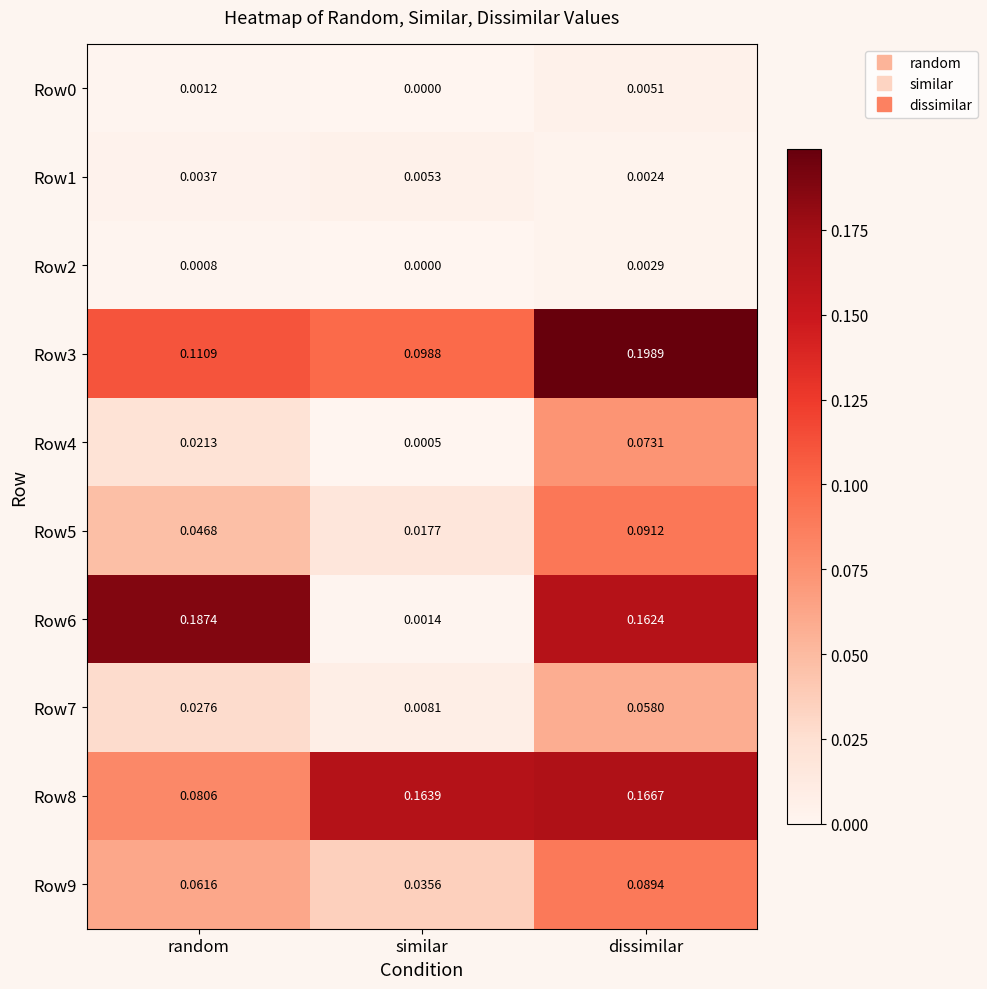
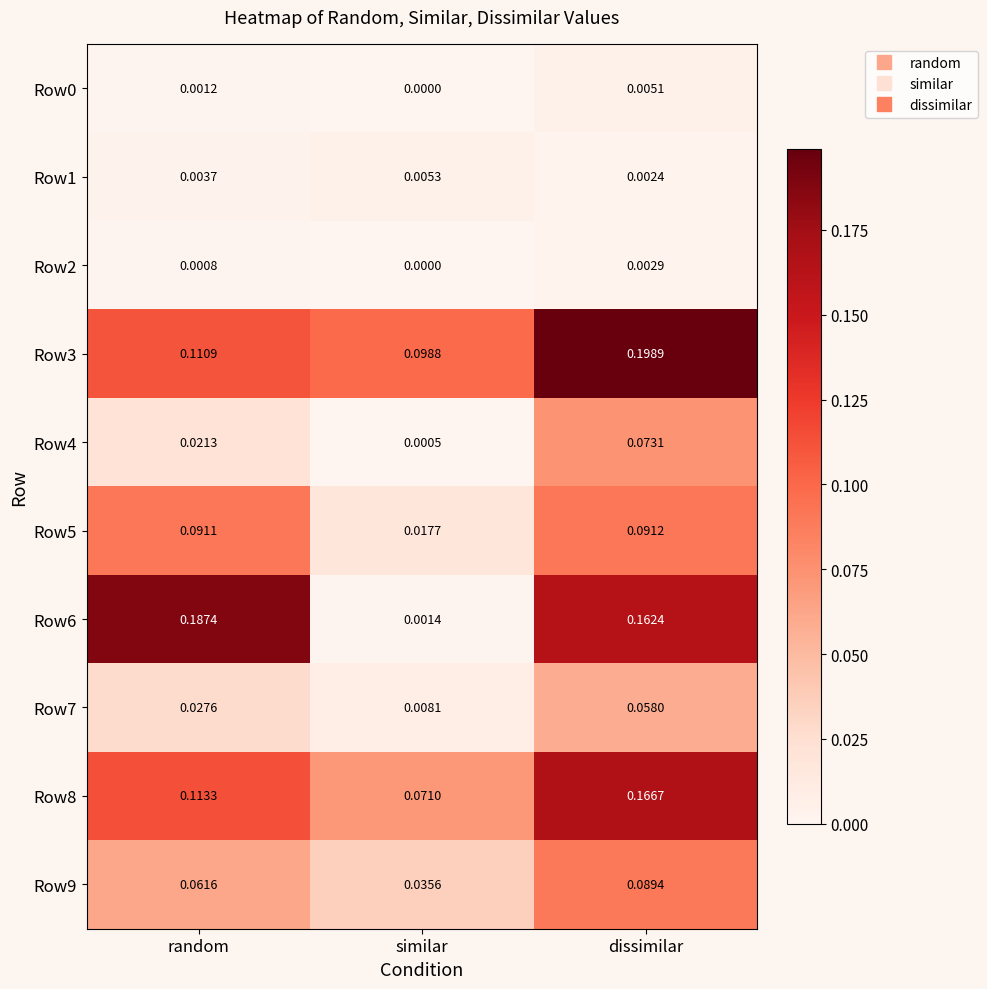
  {
    "Row0": {
      "random": 0.0012,
      "similar": 0.0000,
      "dissimilar": 0.0051
    },
    "Row1": {
      "random": 0.0037,
      "similar": 0.0053,
      "dissimilar": 0.0024
    },
    "Row2": {
      "random": 0.0008,
      "similar": 0.0000,
      "dissimilar": 0.0029
    },
    "Row3": {
      "random": 0.1109,
      "similar": 0.0988,
      "dissimilar": 0.1989
    },
    "Row4": {
      "random": 0.0213,
      "similar": 0.0005,
      "dissimilar": 0.0731
    },
    "Row5": {
-     "random": 0.0468,
+     "random": 0.0911,
      "similar": 0.0177,
      "dissimilar": 0.0912
    },
    "Row6": {
      "random": 0.1874,
      "similar": 0.0014,
      "dissimilar": 0.1624
    },
    "Row7": {
      "random": 0.0276,
      "similar": 0.0081,
      "dissimilar": 0.0580
    },
    "Row8": {
-     "random": 0.0806,
-     "similar": 0.1639,
+     "random": 0.1133,
+     "similar": 0.0710,
      "dissimilar": 0.1667
    },
    "Row9": {
      "random": 0.0616,
      "similar": 0.0356,
      "dissimilar": 0.0894
    }
  }
